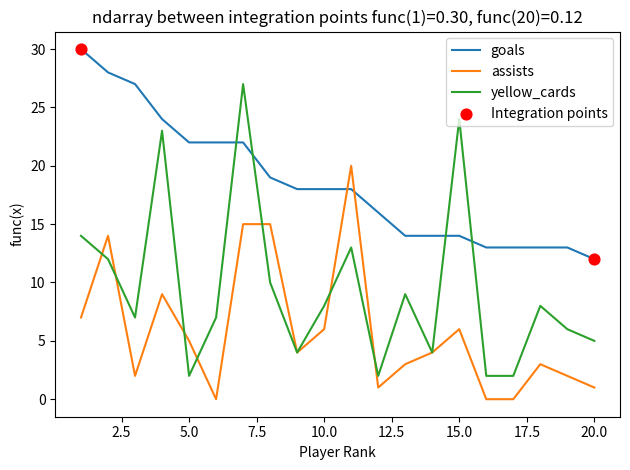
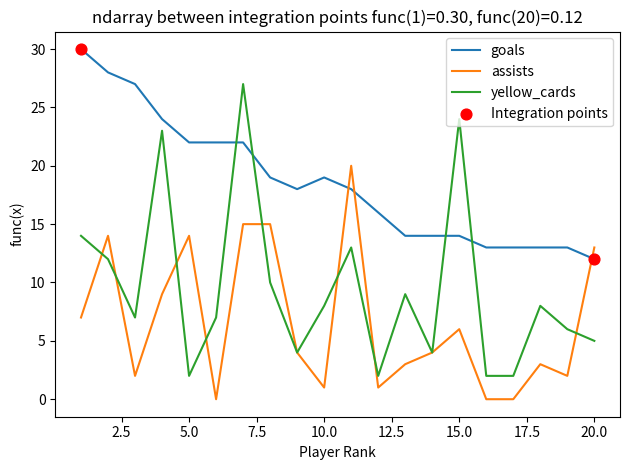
  {
    "goals": {
      "5.0": 22,
-     "10.0": 18,
+     "10.0": 19,
      "15.0": 14
    },
    "assists": {
-     "5.0": 5,
-     "10.0": 6,
+     "5.0": 14,
+     "10.0": 1,
      "15.0": 6,
-     "20.0": 1
+     "20.0": 13
    },
    "yellow_cards": {
      "5.0": 2,
      "10.0": 8,
      "20.0": 5
    }
  }
